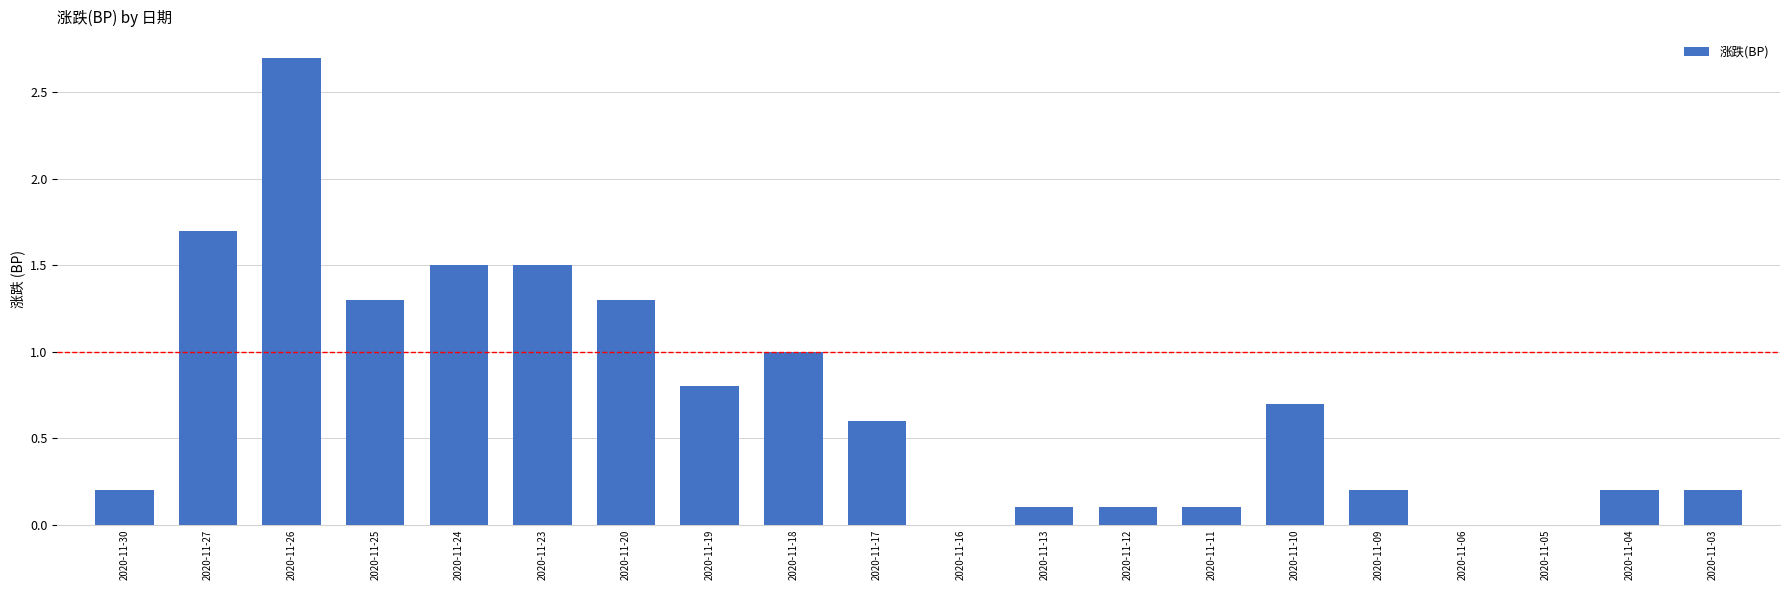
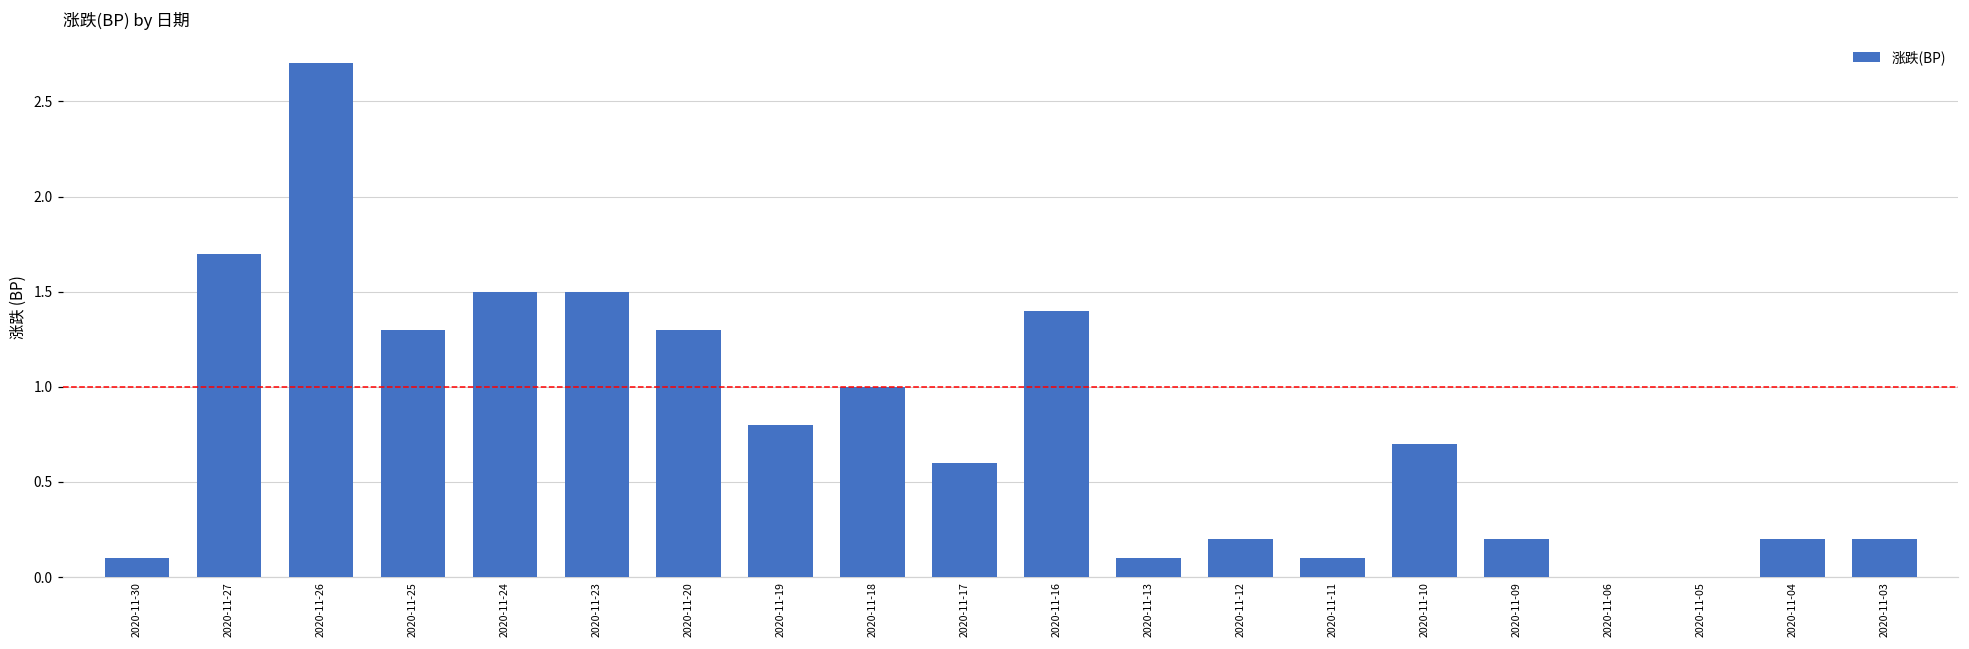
  {
-   "2020-11-30": 0.2,
+   "2020-11-30": 0.1,
    "2020-11-27": 1.7,
    "2020-11-26": 2.7,
    "2020-11-25": 1.3,
    "2020-11-24": 1.5,
    "2020-11-23": 1.5,
    "2020-11-20": 1.3,
    "2020-11-19": 0.8,
    "2020-11-18": 1.0,
    "2020-11-17": 0.6,
-   "2020-11-16": 0.0,
+   "2020-11-16": 1.4,
    "2020-11-13": 0.1,
-   "2020-11-12": 0.1,
+   "2020-11-12": 0.2,
    "2020-11-11": 0.1,
    "2020-11-10": 0.7,
    "2020-11-09": 0.2,
    "2020-11-06": 0.0,
    "2020-11-05": 0.0,
    "2020-11-04": 0.2,
    "2020-11-03": 0.2
  }
